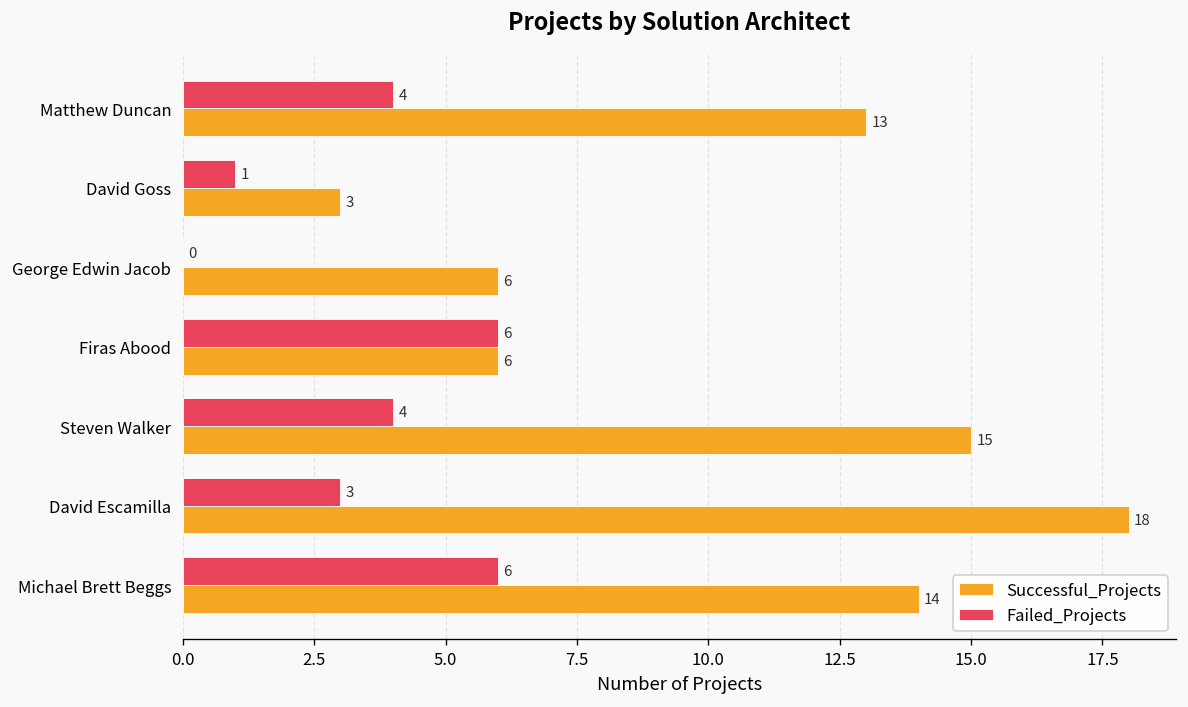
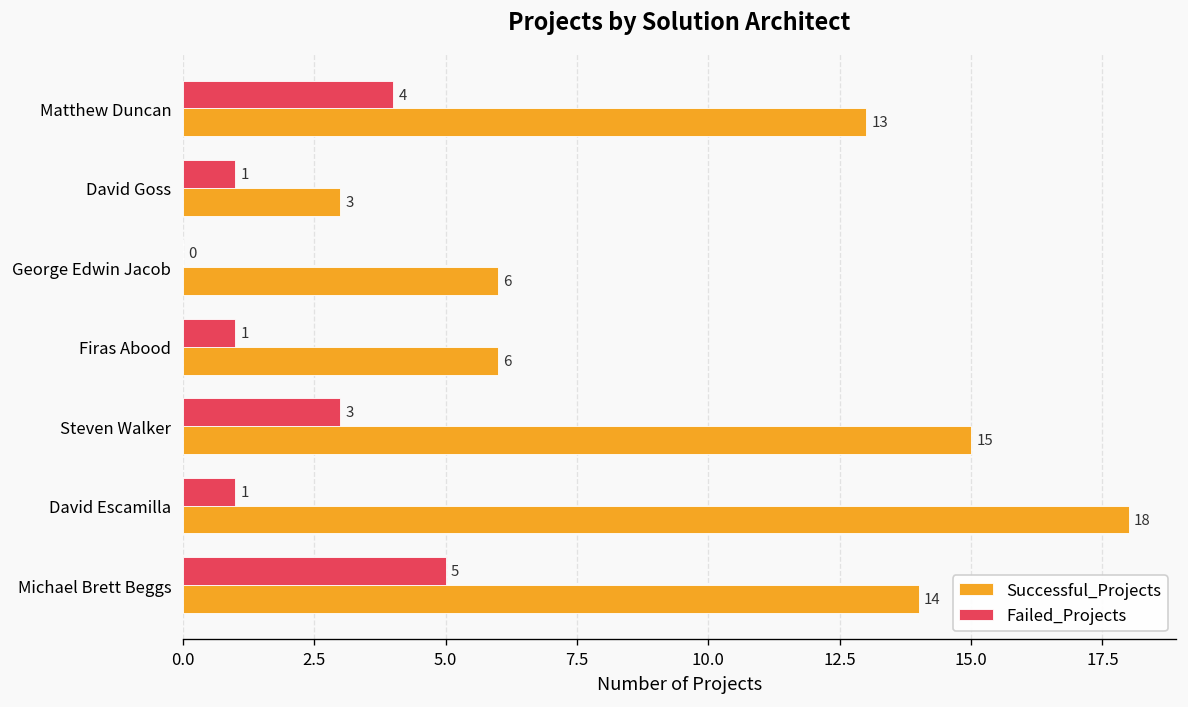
  {
    "Successful_Projects": {
      "Matthew Duncan": 13,
      "David Goss": 3,
      "George Edwin Jacob": 6,
      "Firas Abood": 6,
      "Steven Walker": 15,
      "David Escamilla": 18,
      "Michael Brett Beggs": 14
    },
    "Failed_Projects": {
      "Matthew Duncan": 4,
      "David Goss": 1,
      "George Edwin Jacob": 0,
-     "Firas Abood": 6,
-     "Steven Walker": 4,
-     "David Escamilla": 3,
-     "Michael Brett Beggs": 6
+     "Firas Abood": 1,
+     "Steven Walker": 3,
+     "David Escamilla": 1,
+     "Michael Brett Beggs": 5
    }
  }
